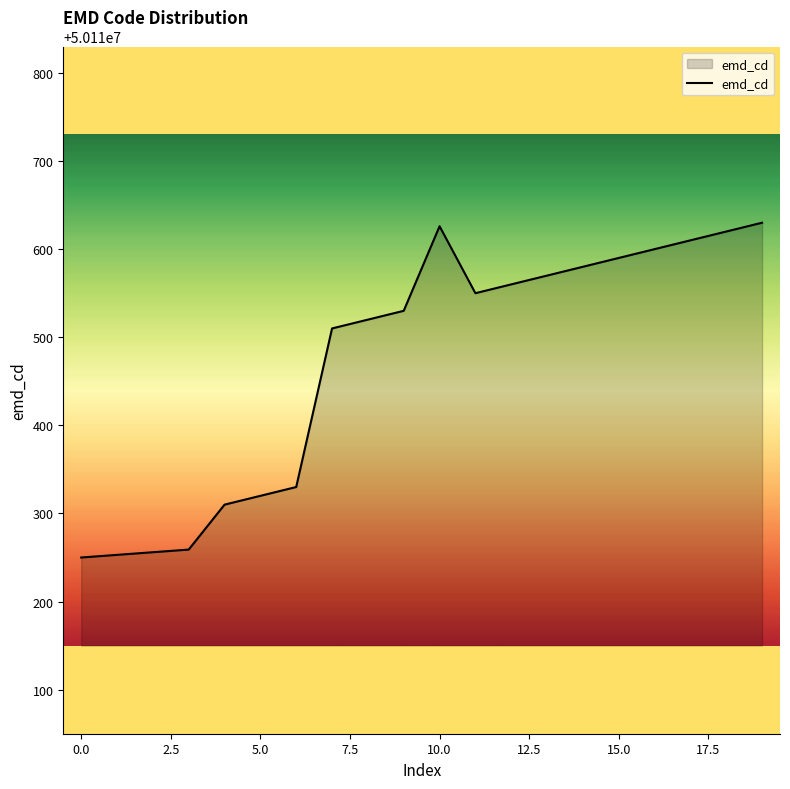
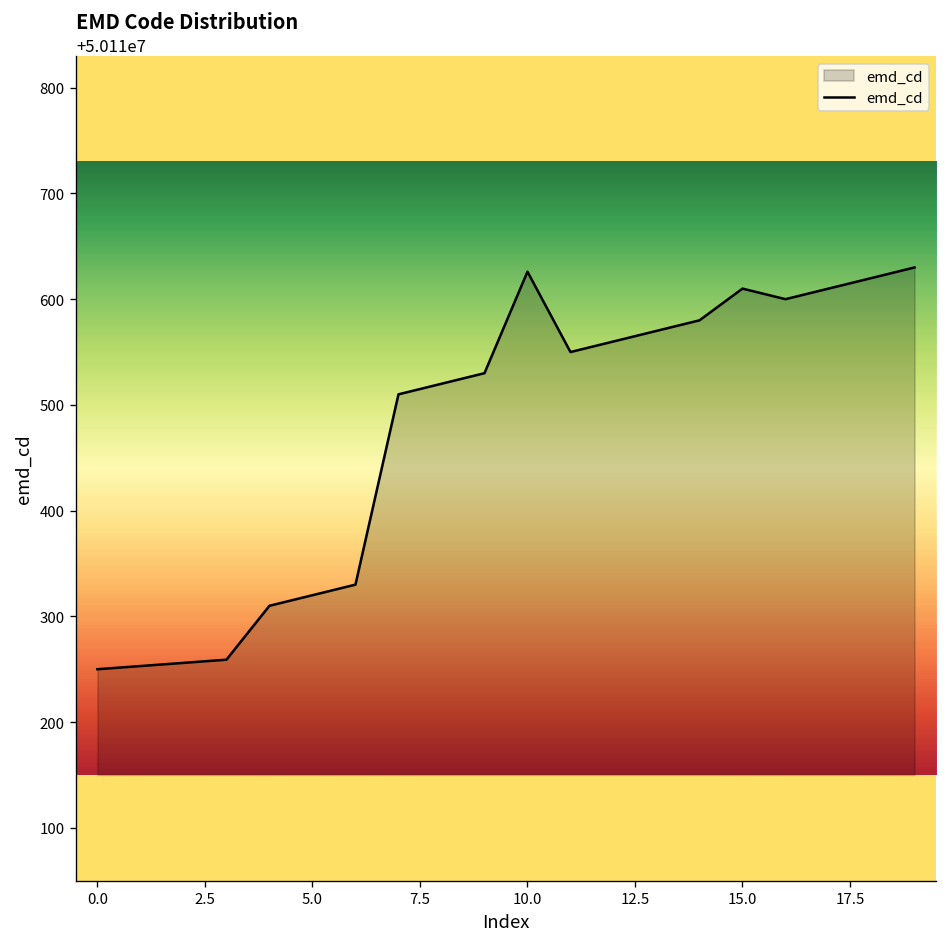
  {
    "0.0": 50110250,
    "5.0": 50110320,
    "10.0": 50110630,
-   "15.0": 50110590
+   "15.0": 50110610
  }
